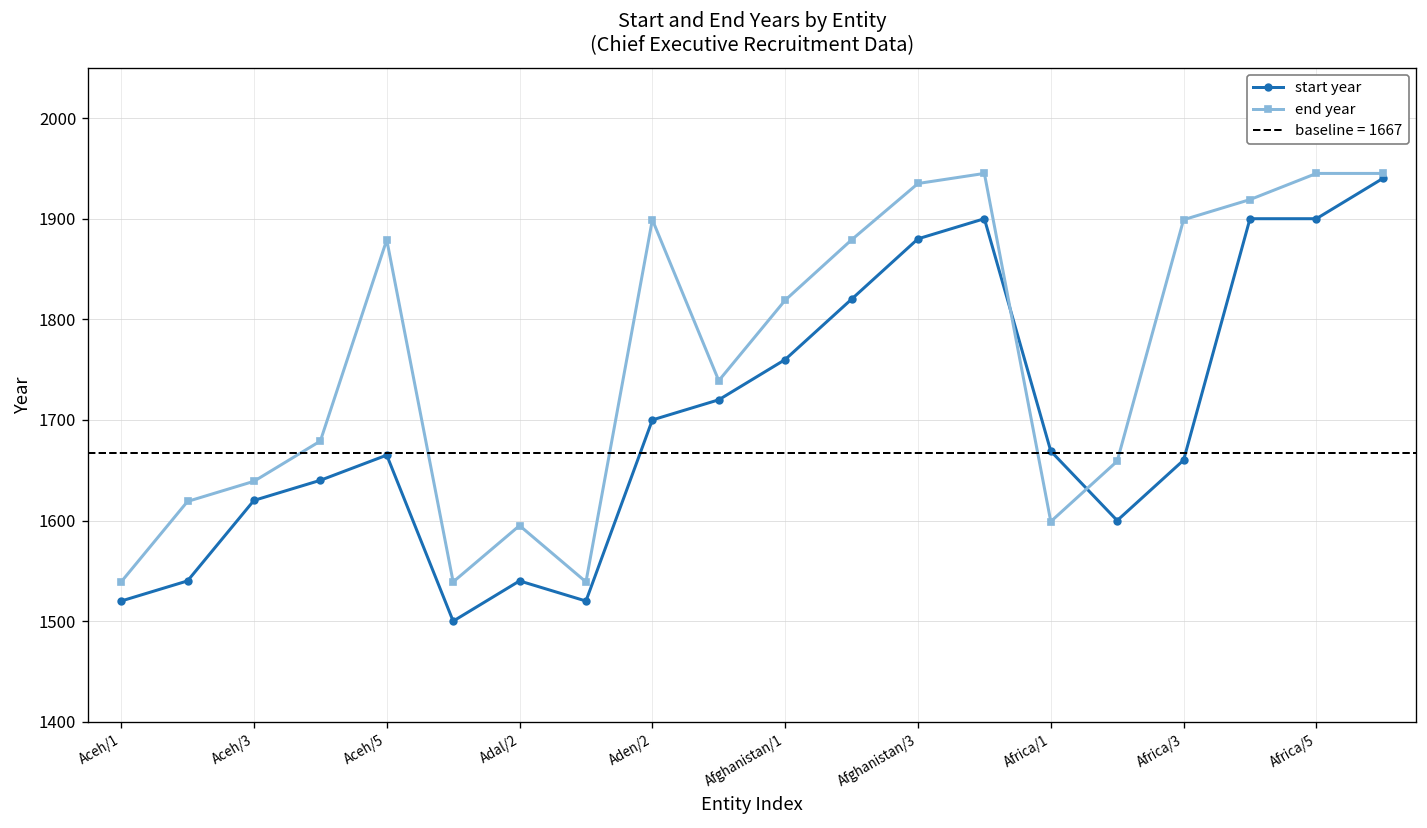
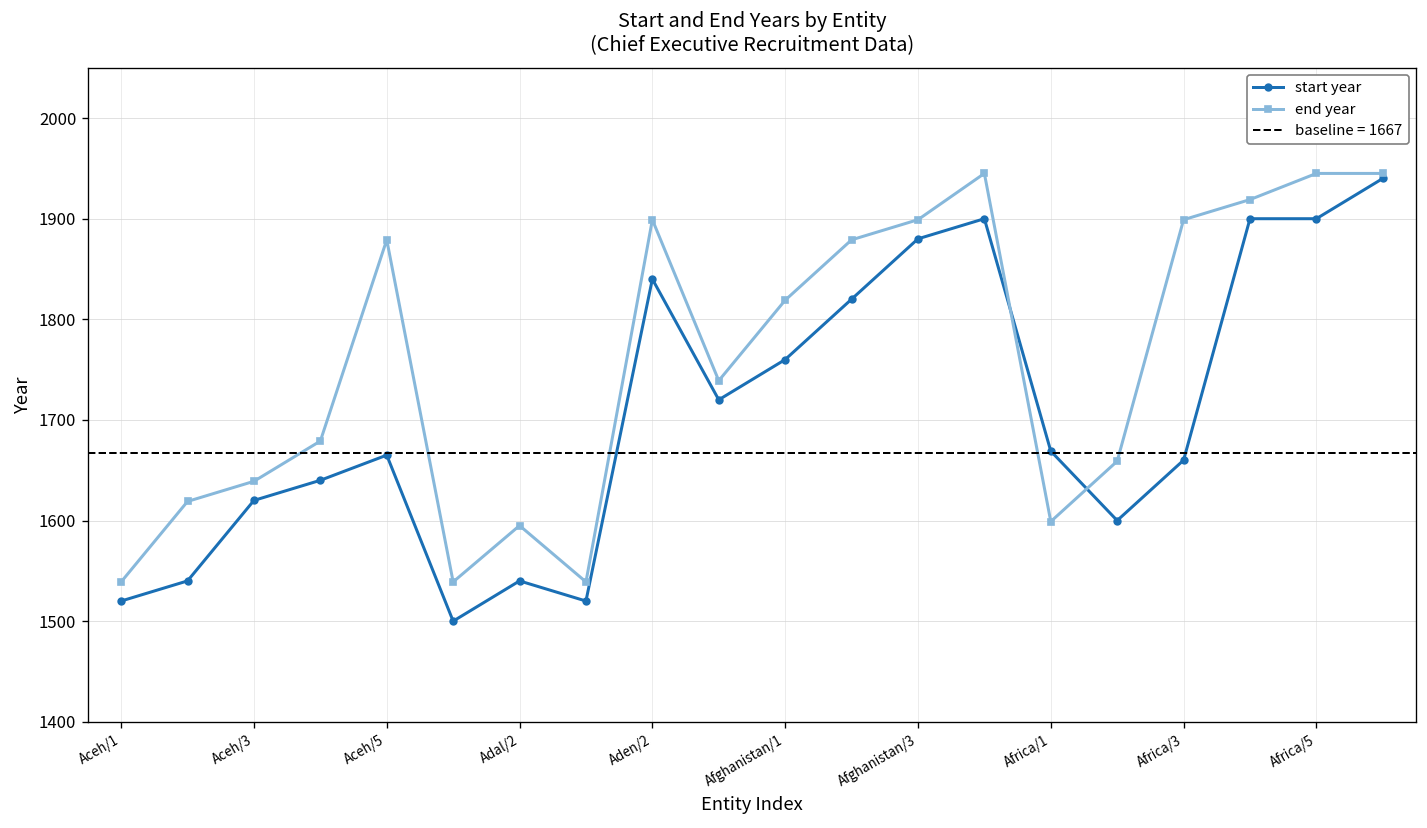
  {
    "start year": {
      "Aceh/1": 1520,
      "Aceh/3": 1620,
      "Aceh/5": 1670,
      "Adal/2": 1540,
-     "Aden/2": 1700,
+     "Aden/2": 1840,
      "Afghanistan/1": 1760,
      "Afghanistan/3": 1880,
      "Africa/1": 1670,
      "Africa/3": 1660,
      "Africa/5": 1900
    },
    "end year": {
      "Aceh/1": 1540,
      "Aceh/3": 1640,
      "Aceh/5": 1880,
      "Adal/2": 1600,
      "Aden/2": 1900,
      "Afghanistan/1": 1820,
-     "Afghanistan/3": 1940,
+     "Afghanistan/3": 1900,
      "Africa/1": 1600,
      "Africa/3": 1900,
      "Africa/5": 1950
    }
  }
